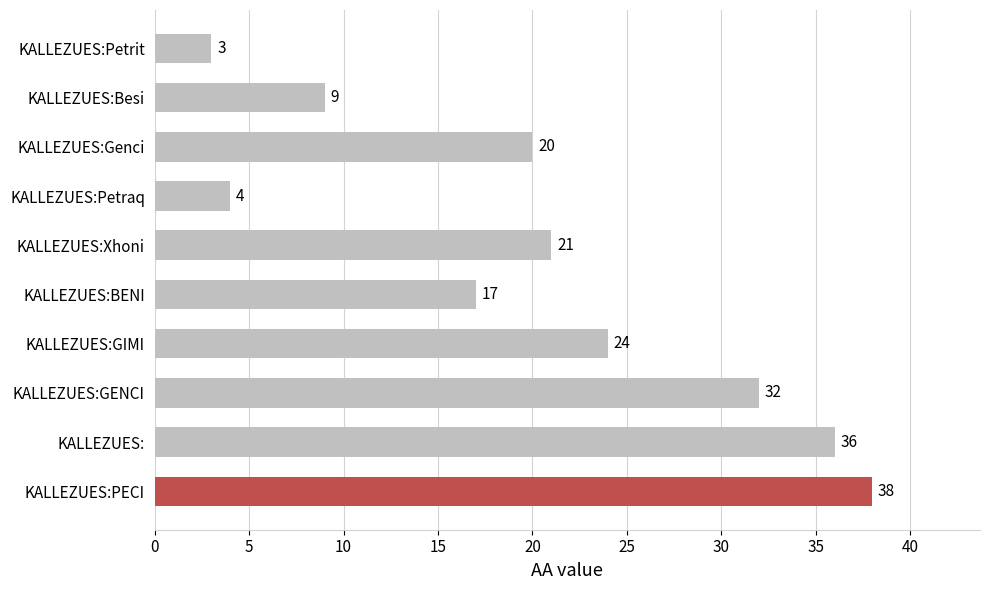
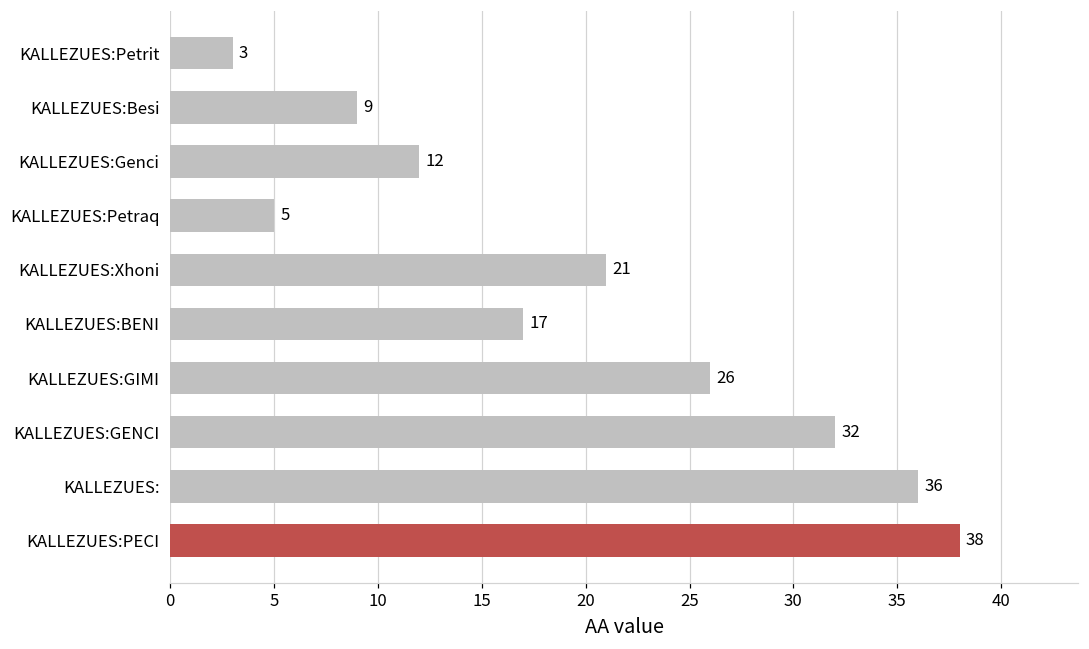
  {
    "KALLEZUES:Petrit": 3,
    "KALLEZUES:Besi": 9,
-   "KALLEZUES:Genci": 20,
-   "KALLEZUES:Petraq": 4,
+   "KALLEZUES:Genci": 12,
+   "KALLEZUES:Petraq": 5,
    "KALLEZUES:Xhoni": 21,
    "KALLEZUES:BENI": 17,
-   "KALLEZUES:GIMI": 24,
+   "KALLEZUES:GIMI": 26,
    "KALLEZUES:GENCI": 32,
    "KALLEZUES:": 36,
    "KALLEZUES:PECI": 38
  }
